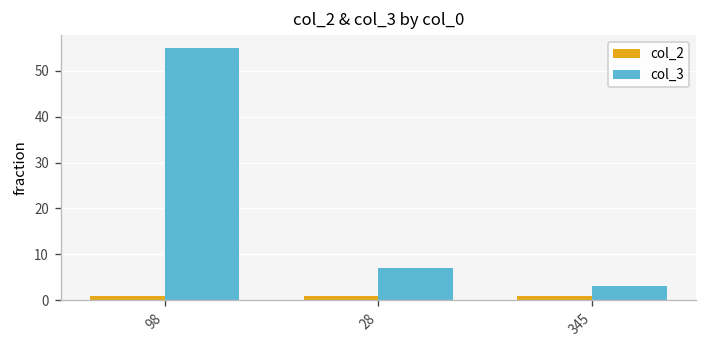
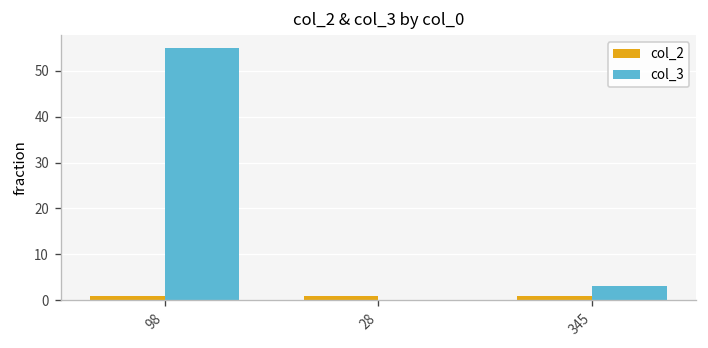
  {
    "col_2": {
      "98": 1,
      "28": 1,
      "345": 1
    },
    "col_3": {
      "98": 55,
-     "28": 7,
+     "28": 0,
      "345": 3
    }
  }
